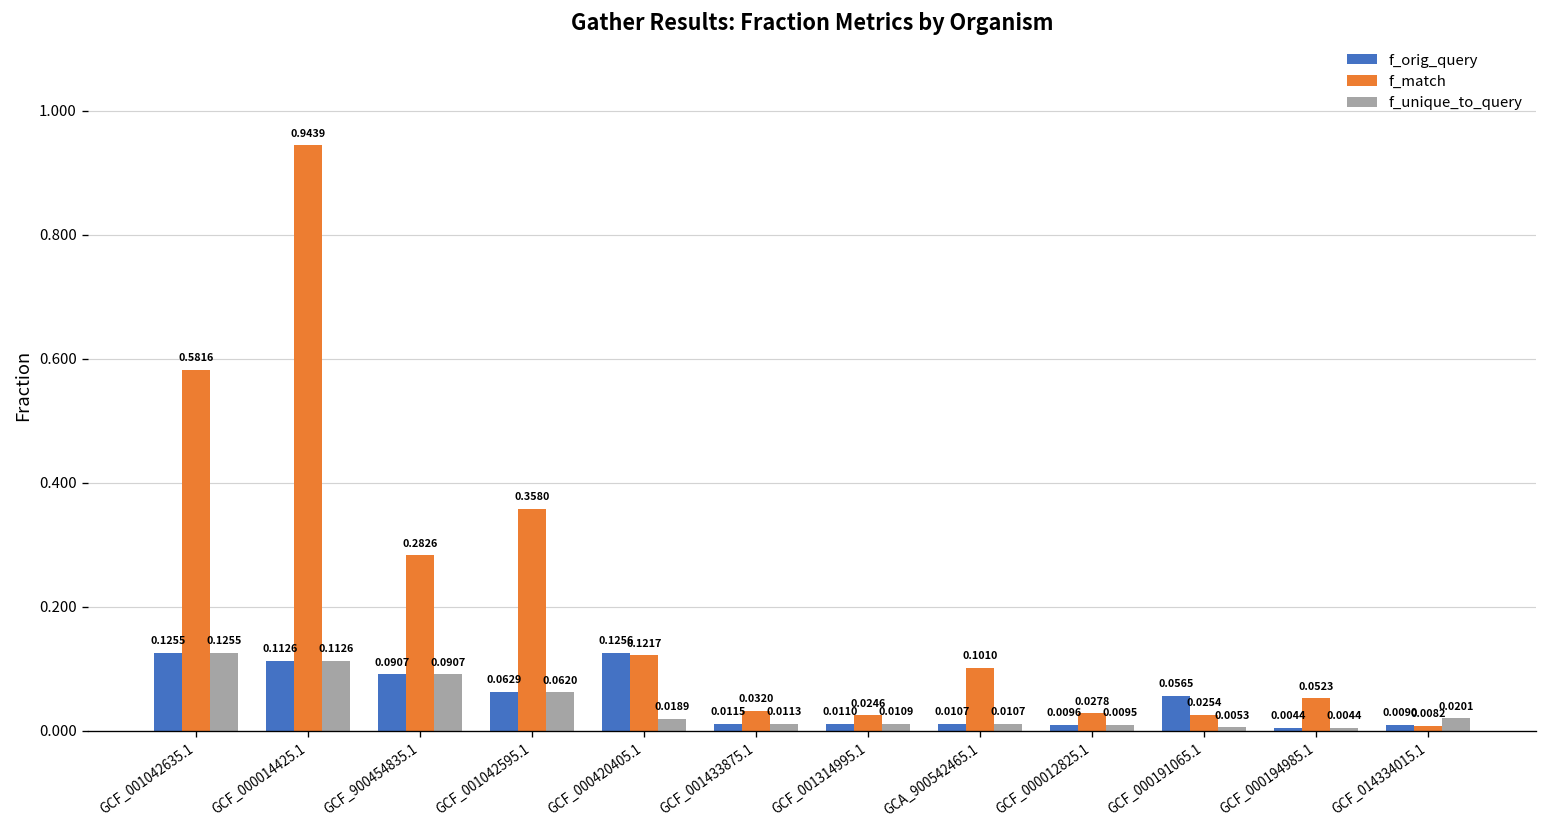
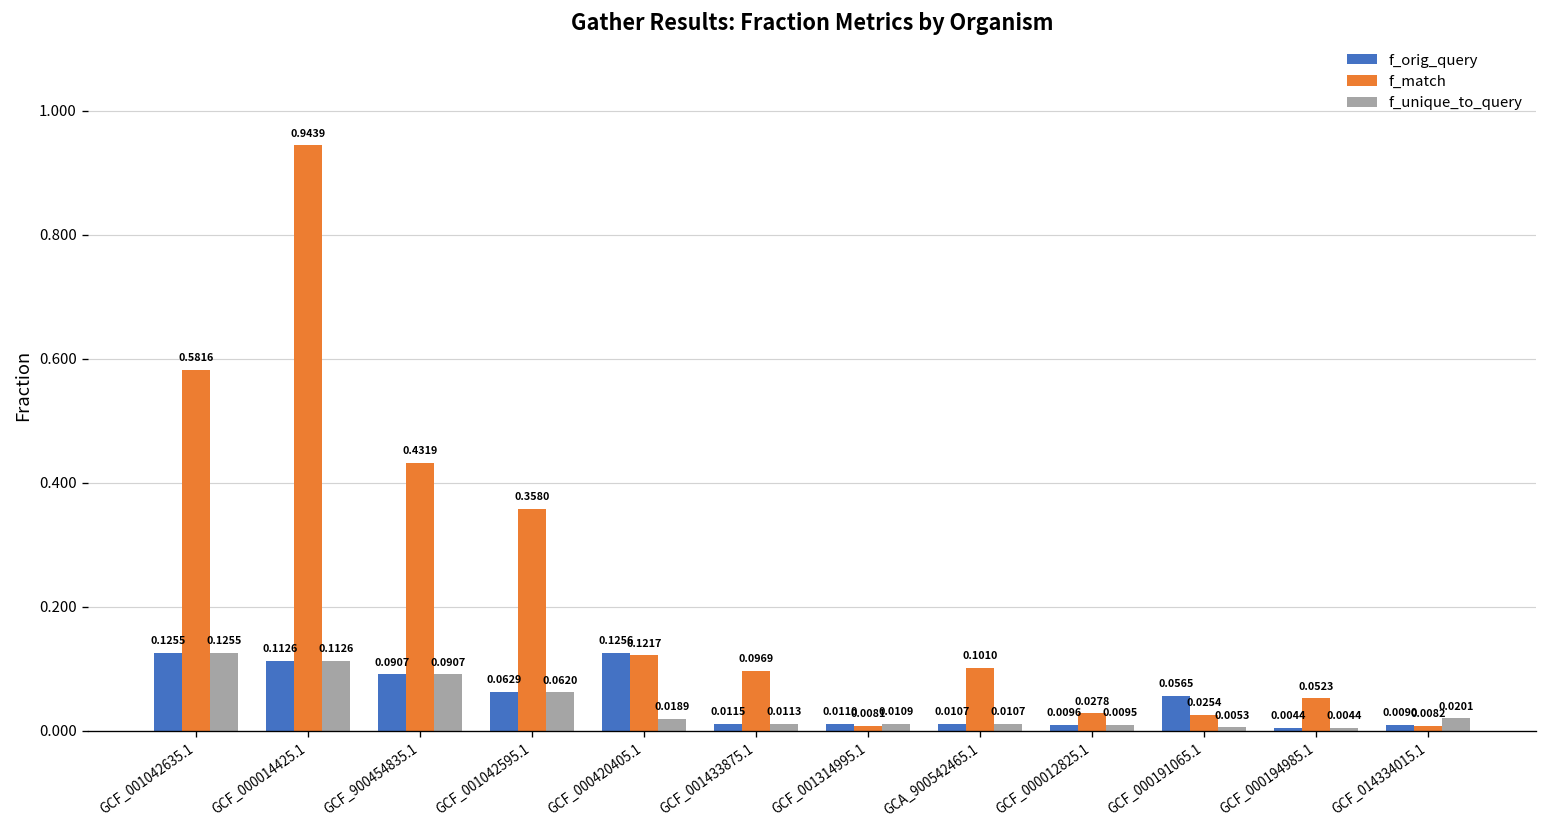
  {
    "f_orig_query": {
      "GCF_001042635.1": 0.1255,
      "GCF_000014425.1": 0.1126,
      "GCF_900454835.1": 0.0907,
      "GCF_001042595.1": 0.0629,
      "GCF_001433875.1": 0.0115,
      "GCF_001314995.1": 0.0110,
      "GCA_900542465.1": 0.0107,
      "GCF_000012825.1": 0.0096,
      "GCF_000191065.1": 0.0565,
      "GCF_000194985.1": 0.0044
    },
    "f_match": {
      "GCF_001042635.1": 0.5816,
      "GCF_000014425.1": 0.9439,
-     "GCF_900454835.1": 0.2826,
+     "GCF_900454835.1": 0.4319,
      "GCF_001042595.1": 0.3580,
-     "GCF_001433875.1": 0.0320,
-     "GCF_001314995.1": 0.0246,
+     "GCF_001433875.1": 0.0969,
+     "GCF_001314995.1": 0.0081,
      "GCA_900542465.1": 0.1010,
      "GCF_000012825.1": 0.0278,
      "GCF_000191065.1": 0.0254,
      "GCF_000194985.1": 0.0523
    },
    "f_unique_to_query": {
      "GCF_001042635.1": 0.1255,
      "GCF_000014425.1": 0.1126,
      "GCF_900454835.1": 0.0907,
      "GCF_001042595.1": 0.0620,
      "GCF_000420405.1": 0.0189,
      "GCF_001433875.1": 0.0113,
      "GCF_001314995.1": 0.0109,
      "GCA_900542465.1": 0.0107,
      "GCF_000012825.1": 0.0095,
      "GCF_000191065.1": 0.0053,
      "GCF_000194985.1": 0.0044,
      "GCF_014334015.1": 0.0201
    }
  }
